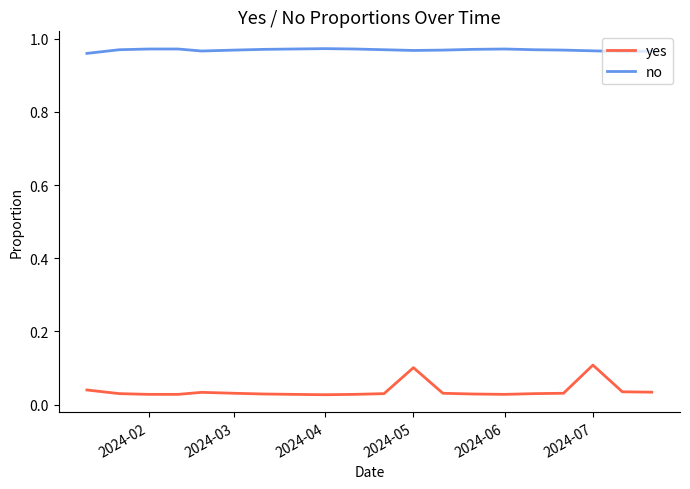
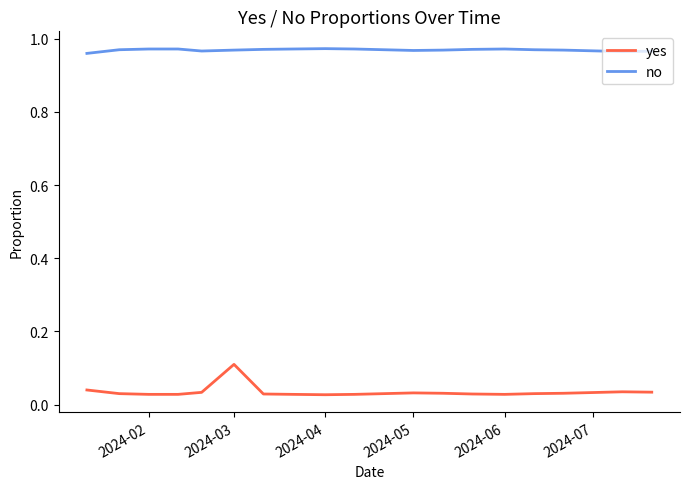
  {
    "yes": {
      "2024-02": 0.03,
-     "2024-03": 0.03,
+     "2024-03": 0.11,
      "2024-04": 0.03,
-     "2024-05": 0.10,
+     "2024-05": 0.03,
      "2024-06": 0.03,
-     "2024-07": 0.11
+     "2024-07": 0.03
    },
    "no": {
      "2024-02": 0.97,
      "2024-03": 0.97,
      "2024-04": 0.97,
      "2024-05": 0.97,
      "2024-06": 0.97,
      "2024-07": 0.97
    }
  }
